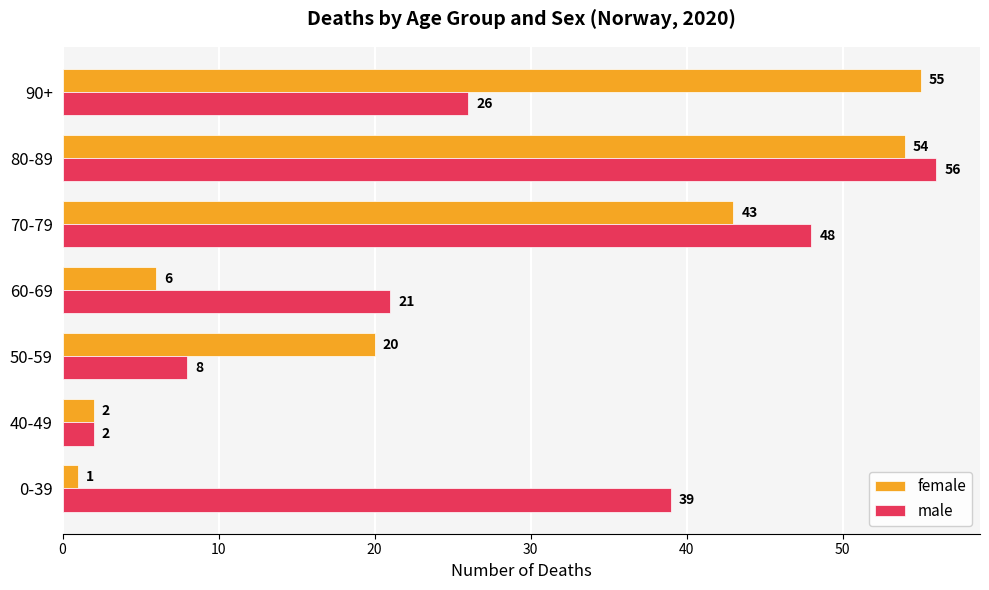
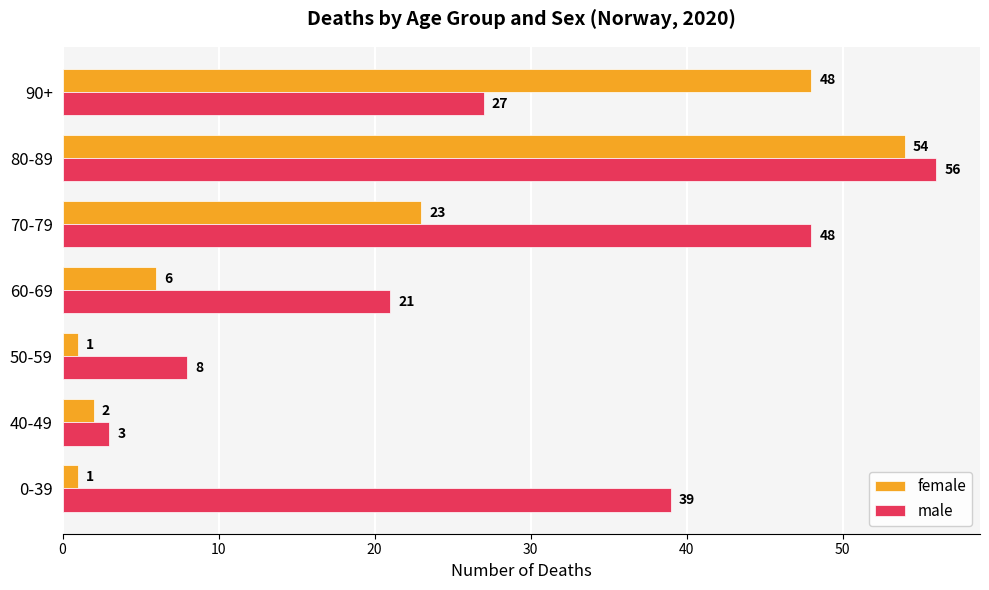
  {
    "female": {
-     "90+": 55,
+     "90+": 48,
      "80-89": 54,
-     "70-79": 43,
+     "70-79": 23,
      "60-69": 6,
-     "50-59": 20,
+     "50-59": 1,
      "40-49": 2,
      "0-39": 1
    },
    "male": {
-     "90+": 26,
+     "90+": 27,
      "80-89": 56,
      "70-79": 48,
      "60-69": 21,
      "50-59": 8,
-     "40-49": 2,
+     "40-49": 3,
      "0-39": 39
    }
  }
